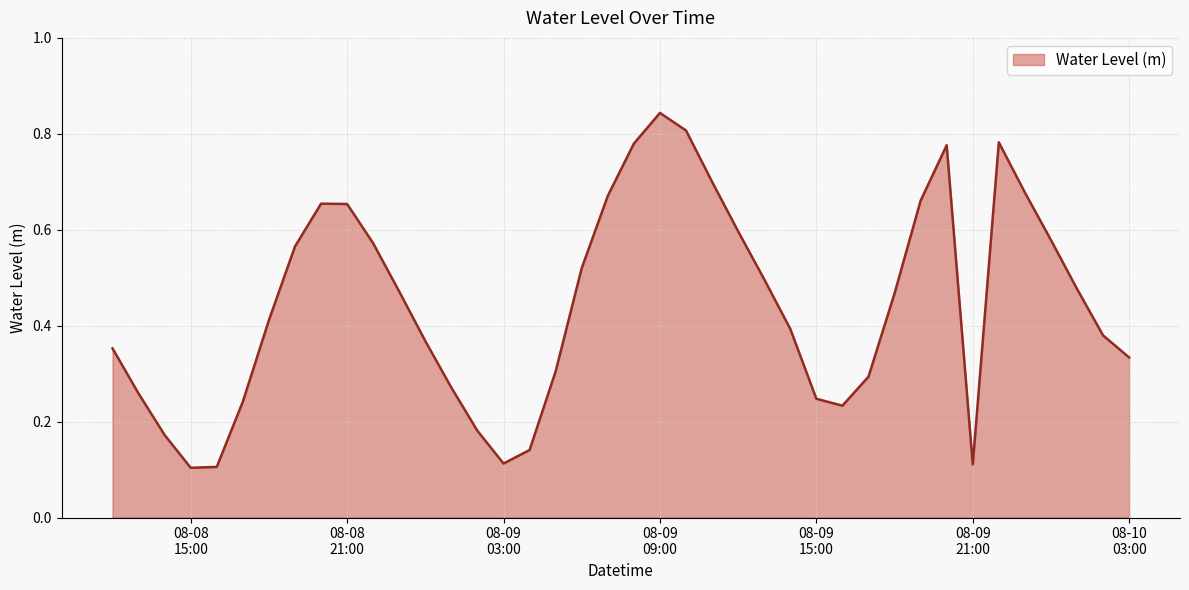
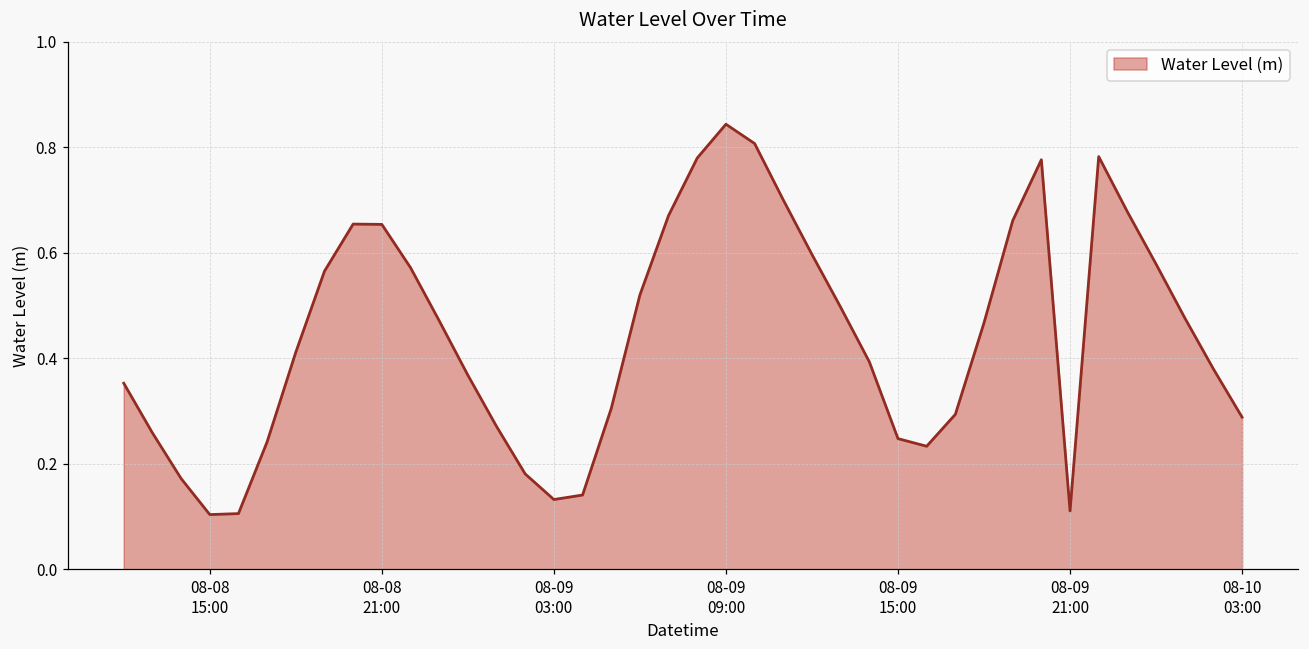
  {
    "08-08 15:00": 0.10,
    "08-08 21:00": 0.65,
-   "08-09 03:00": 0.11,
+   "08-09 03:00": 0.13,
    "08-09 09:00": 0.84,
    "08-09 15:00": 0.25,
    "08-09 21:00": 0.11,
-   "08-10 03:00": 0.33
+   "08-10 03:00": 0.29
  }
